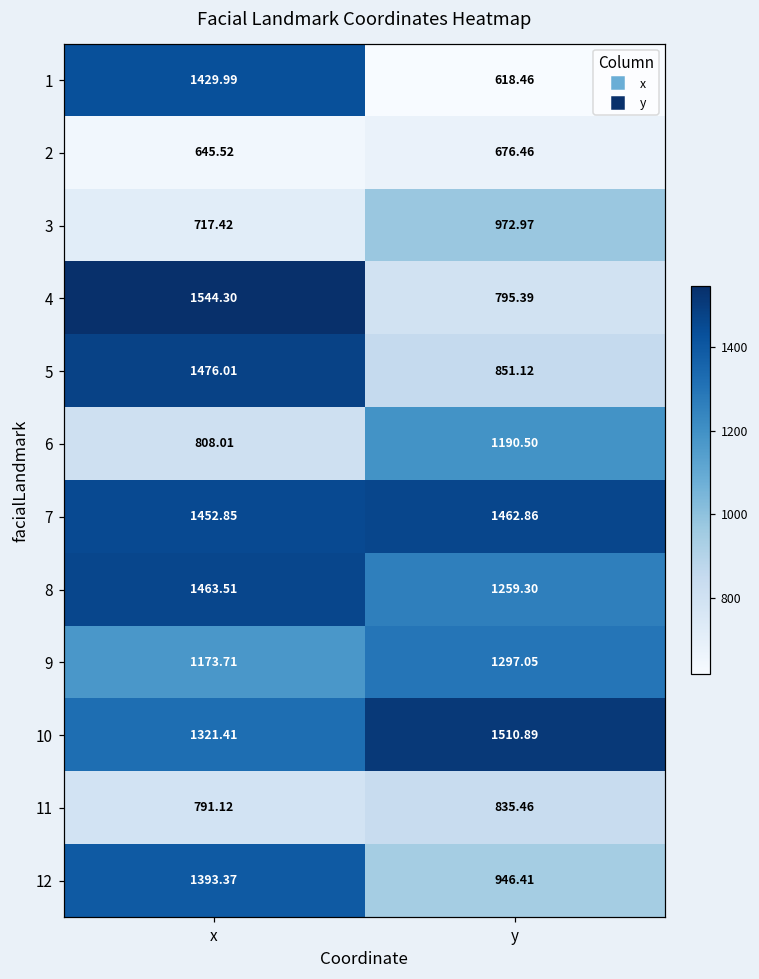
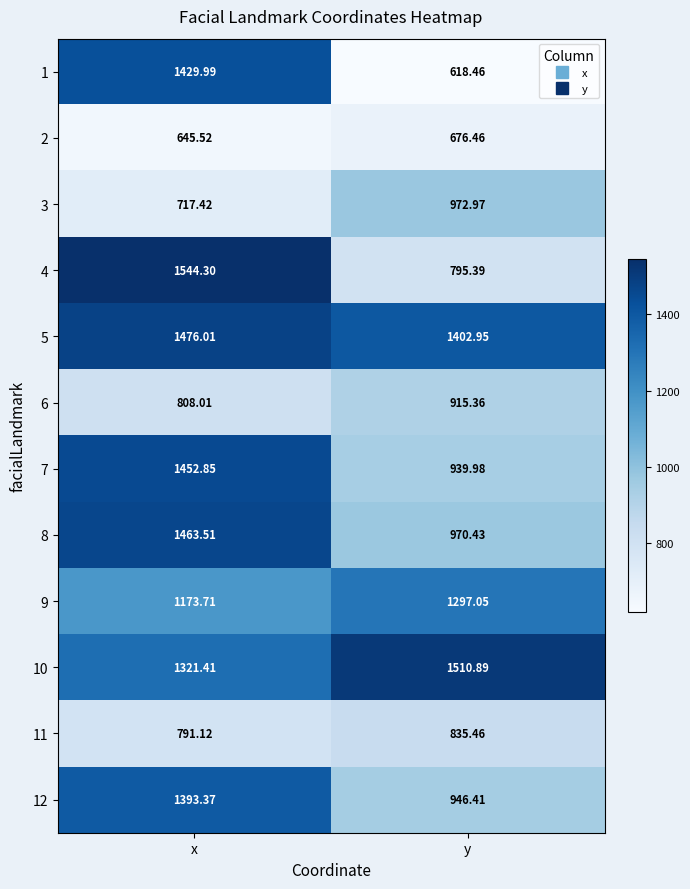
  {
    "1": {
      "x": 1429.99,
      "y": 618.46
    },
    "2": {
      "x": 645.52,
      "y": 676.46
    },
    "3": {
      "x": 717.42,
      "y": 972.97
    },
    "4": {
      "x": 1544.30,
      "y": 795.39
    },
    "5": {
      "x": 1476.01,
-     "y": 851.12
+     "y": 1402.95
    },
    "6": {
      "x": 808.01,
-     "y": 1190.50
+     "y": 915.36
    },
    "7": {
      "x": 1452.85,
-     "y": 1462.86
+     "y": 939.98
    },
    "8": {
      "x": 1463.51,
-     "y": 1259.30
+     "y": 970.43
    },
    "9": {
      "x": 1173.71,
      "y": 1297.05
    },
    "10": {
      "x": 1321.41,
      "y": 1510.89
    },
    "11": {
      "x": 791.12,
      "y": 835.46
    },
    "12": {
      "x": 1393.37,
      "y": 946.41
    }
  }
